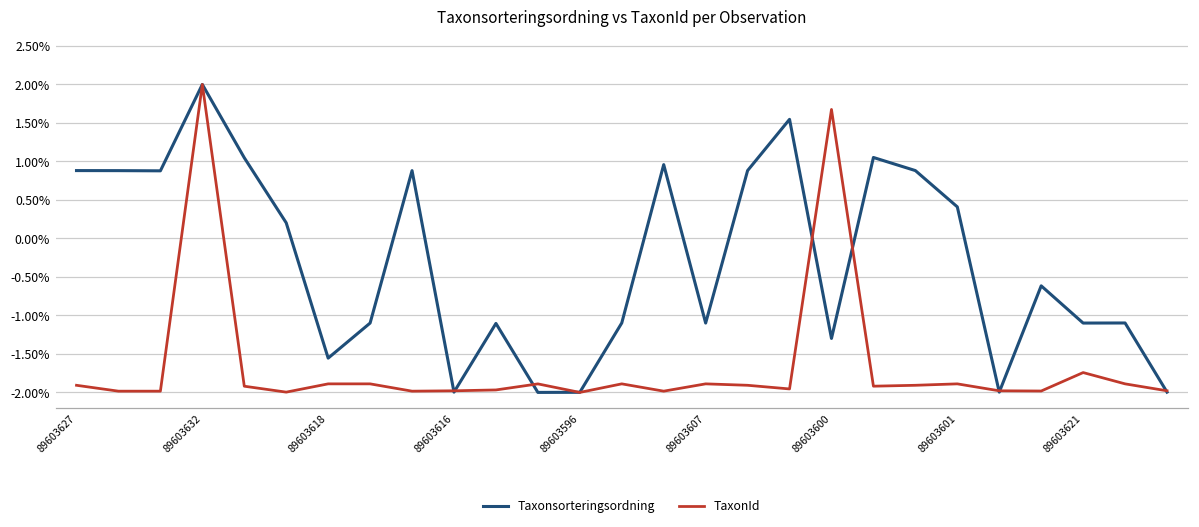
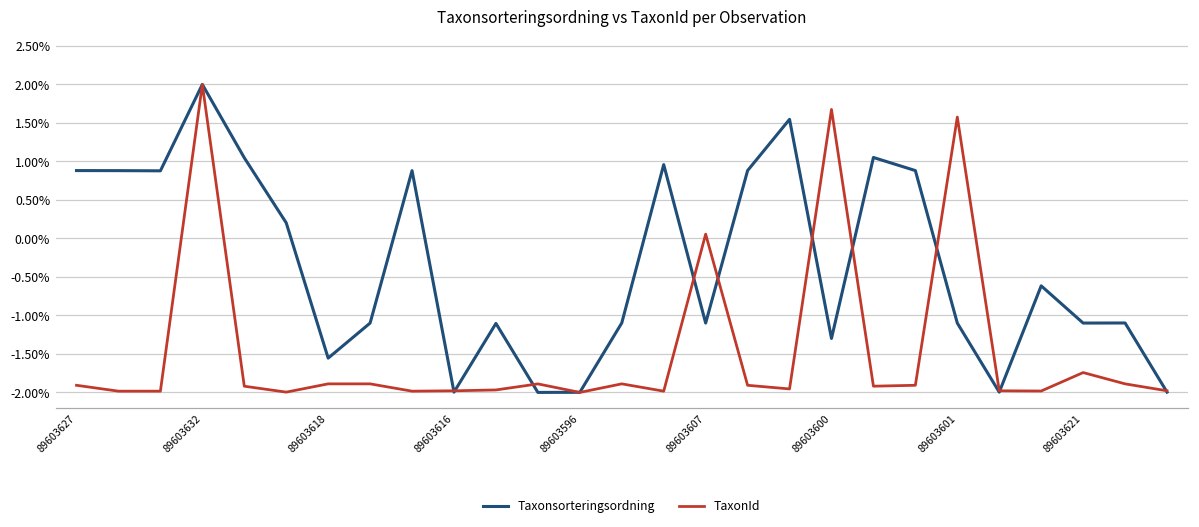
  {
    "Taxonsorteringsordning": {
      "89603627": "0.9%",
      "89603618": "-1.6%",
      "89603607": "-1.1%",
      "89603600": "-1.3%",
-     "89603601": "0.4%",
+     "89603601": "-1.1%",
      "89603621": "-1.1%"
    },
    "TaxonId": {
      "89603627": "-1.9%",
      "89603618": "-1.9%",
-     "89603607": "-1.9%",
+     "89603607": "0.1%",
      "89603600": "1.7%",
-     "89603601": "-1.9%",
+     "89603601": "1.6%",
      "89603621": "-1.7%"
    }
  }
